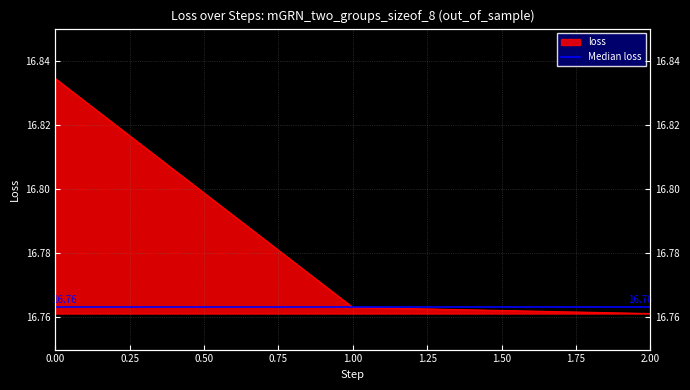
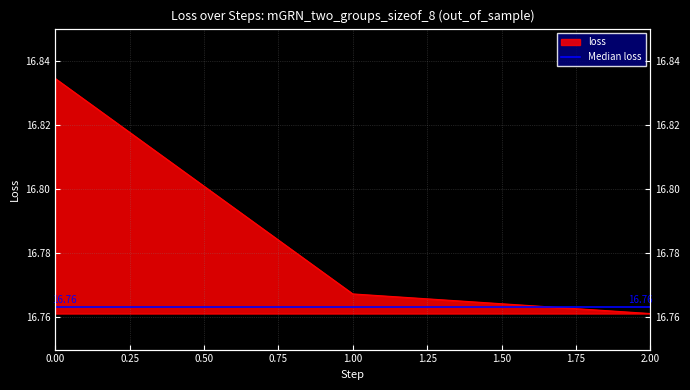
  {
    "0.00": 16.834,
-   "1.00": 16.763
+   "1.00": 16.767
  }
